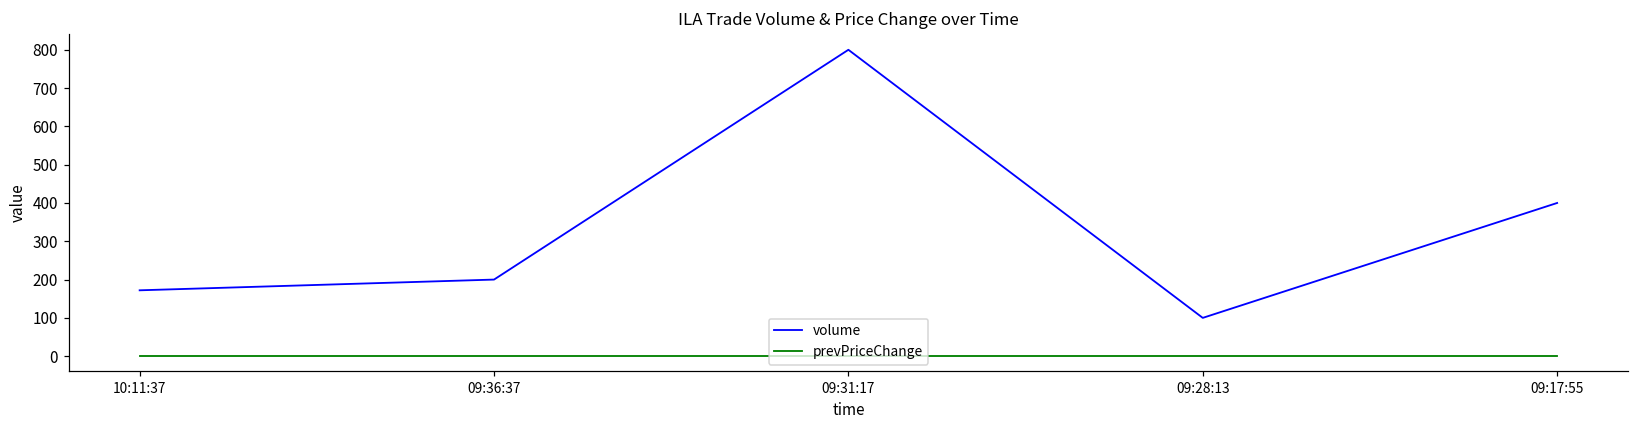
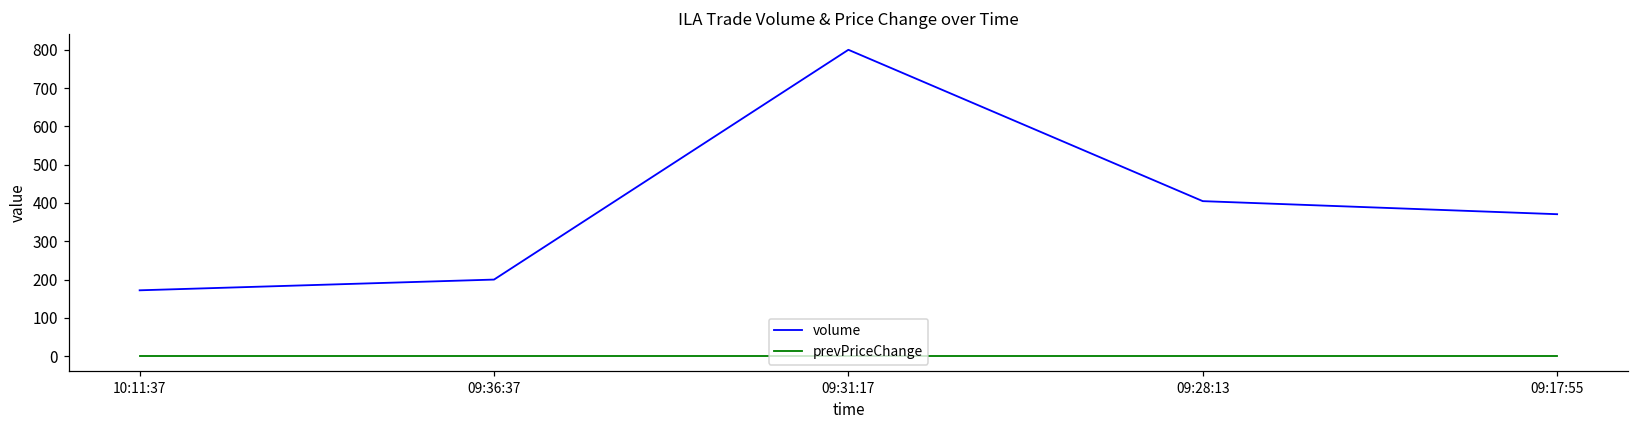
  {
    "volume": {
      "10:11:37": 170,
      "09:36:37": 200,
      "09:31:17": 800,
-     "09:28:13": 100,
-     "09:17:55": 400
+     "09:28:13": 400,
+     "09:17:55": 370
    },
    "prevPriceChange": {
      "10:11:37": 0,
      "09:36:37": 0,
      "09:28:13": 0,
      "09:17:55": 0
    }
  }
